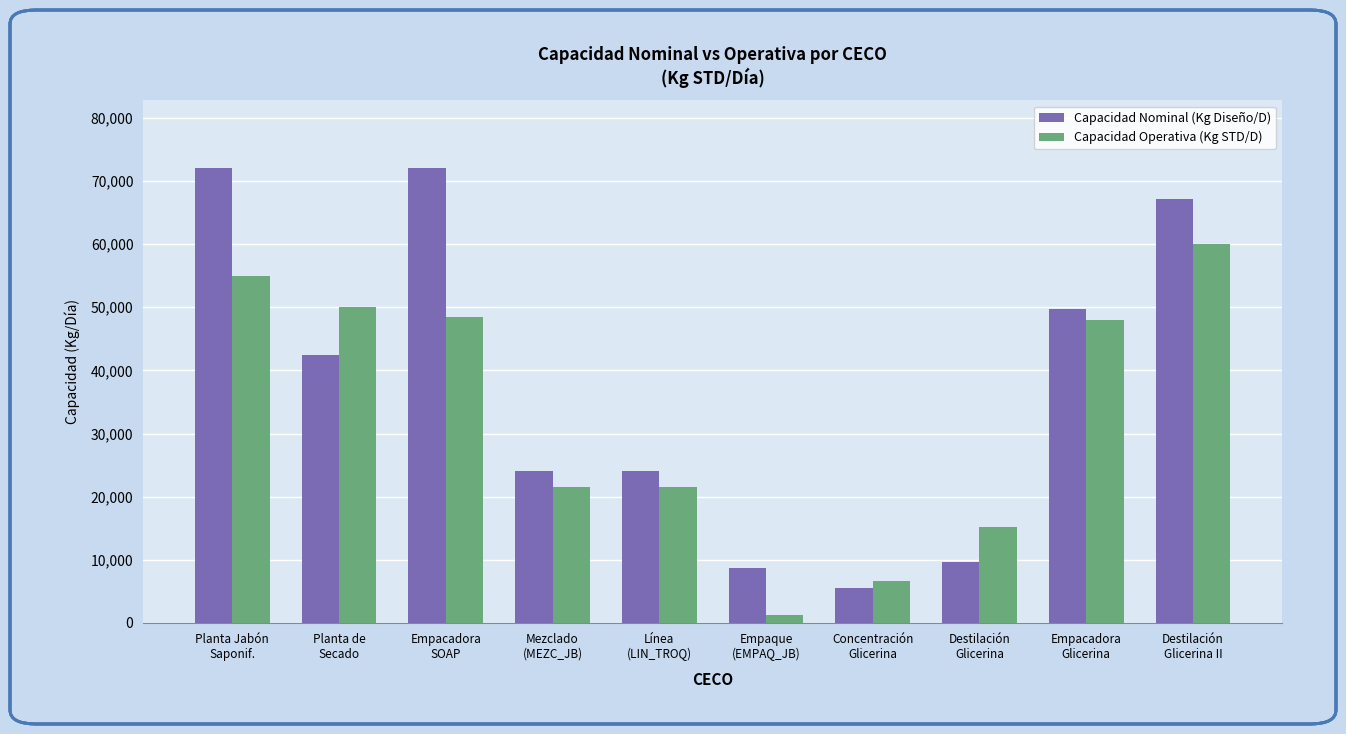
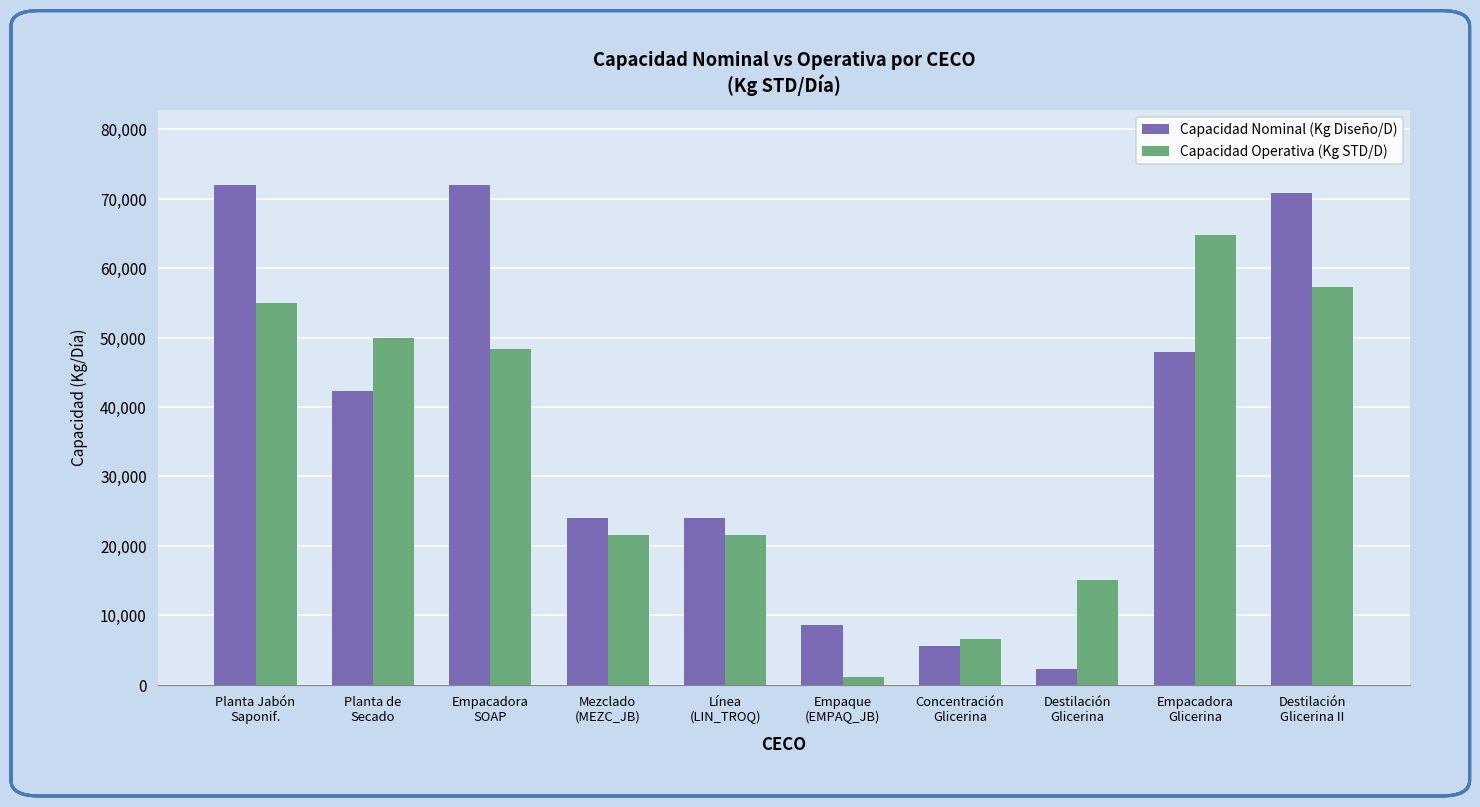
  {
    "Capacidad Nominal (Kg Diseño/D)": {
      "Planta Jabón Saponif.": "72,000",
      "Planta de Secado": "42,000",
      "Empacadora SOAP": "72,000",
      "Mezclado (MEZC_JB)": "24,000",
      "Línea (LIN_TROQ)": "24,000",
      "Empaque (EMPAQ_JB)": "9,000",
      "Concentración Glicerina": "6,000",
-     "Destilación Glicerina": "10,000",
-     "Empacadora Glicerina": "50,000",
-     "Destilación Glicerina II": "67,000"
+     "Destilación Glicerina": "2,000",
+     "Empacadora Glicerina": "48,000",
+     "Destilación Glicerina II": "71,000"
    },
    "Capacidad Operativa (Kg STD/D)": {
      "Planta Jabón Saponif.": "55,000",
      "Planta de Secado": "50,000",
      "Empacadora SOAP": "48,000",
      "Mezclado (MEZC_JB)": "22,000",
      "Línea (LIN_TROQ)": "22,000",
      "Empaque (EMPAQ_JB)": "1,000",
      "Concentración Glicerina": "7,000",
      "Destilación Glicerina": "15,000",
-     "Empacadora Glicerina": "48,000",
-     "Destilación Glicerina II": "60,000"
+     "Empacadora Glicerina": "65,000",
+     "Destilación Glicerina II": "57,000"
    }
  }
